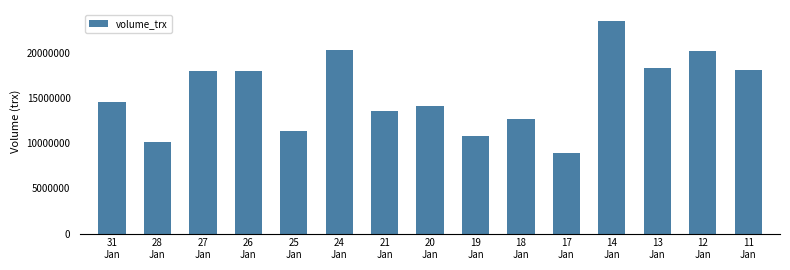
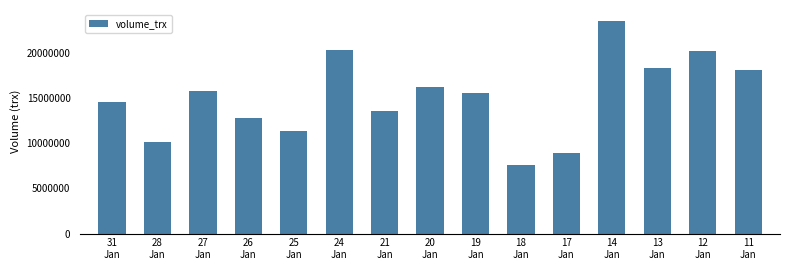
  {
    "31 Jan": 15000000,
    "28 Jan": 10000000,
-   "27 Jan": 18000000,
-   "26 Jan": 18000000,
+   "27 Jan": 16000000,
+   "26 Jan": 13000000,
    "25 Jan": 11000000,
    "24 Jan": 20000000,
    "21 Jan": 14000000,
-   "20 Jan": 14000000,
-   "19 Jan": 11000000,
-   "18 Jan": 13000000,
+   "20 Jan": 16000000,
+   "19 Jan": 16000000,
+   "18 Jan": 8000000,
    "17 Jan": 9000000,
    "14 Jan": 24000000,
    "13 Jan": 18000000,
    "12 Jan": 20000000,
    "11 Jan": 18000000
  }
